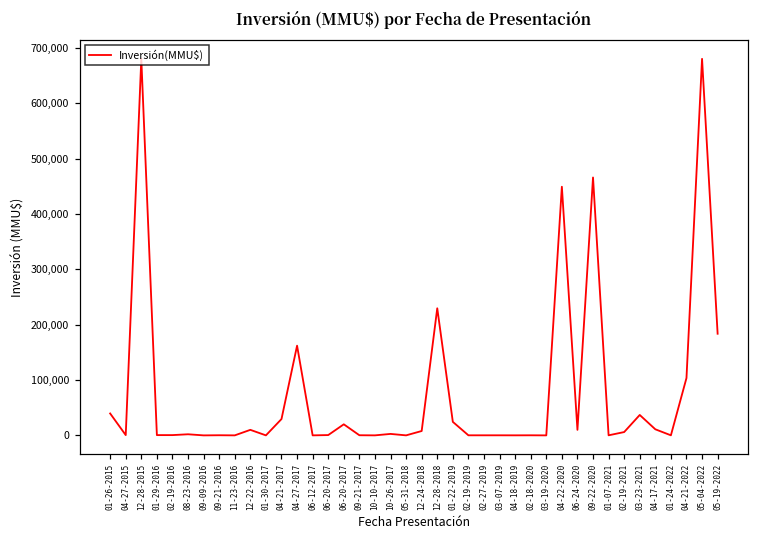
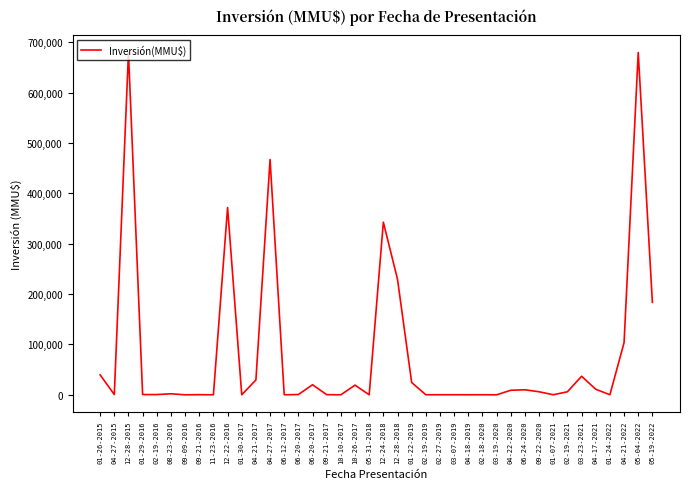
  {
    "01-26-2015": "40,000",
    "04-27-2015": "0",
    "01-29-2016": "0",
    "02-19-2016": "0",
    "08-23-2016": "0",
    "09-09-2016": "0",
    "09-21-2016": "0",
    "11-23-2016": "0",
-   "12-22-2016": "10,000",
+   "12-22-2016": "370,000",
    "01-30-2017": "0",
    "04-21-2017": "30,000",
-   "04-27-2017": "160,000",
+   "04-27-2017": "470,000",
    "06-12-2017": "0",
    "09-21-2017": "0",
    "10-10-2017": "0",
-   "10-26-2017": "0",
+   "10-26-2017": "20,000",
    "05-31-2018": "0",
-   "12-24-2018": "10,000",
+   "12-24-2018": "340,000",
    "12-28-2018": "230,000",
    "01-22-2019": "20,000",
    "02-19-2019": "0",
    "02-27-2019": "0",
    "03-07-2019": "0",
    "04-18-2019": "0",
    "02-18-2020": "0",
    "03-19-2020": "0",
-   "04-22-2020": "450,000",
+   "04-22-2020": "10,000",
    "06-24-2020": "10,000",
-   "09-22-2020": "470,000",
+   "09-22-2020": "10,000",
    "01-07-2021": "0",
    "02-19-2021": "10,000",
    "03-23-2021": "40,000",
    "04-17-2021": "10,000",
    "01-24-2022": "0",
    "04-21-2022": "100,000",
    "05-04-2022": "680,000",
    "05-19-2022": "180,000"
  }
